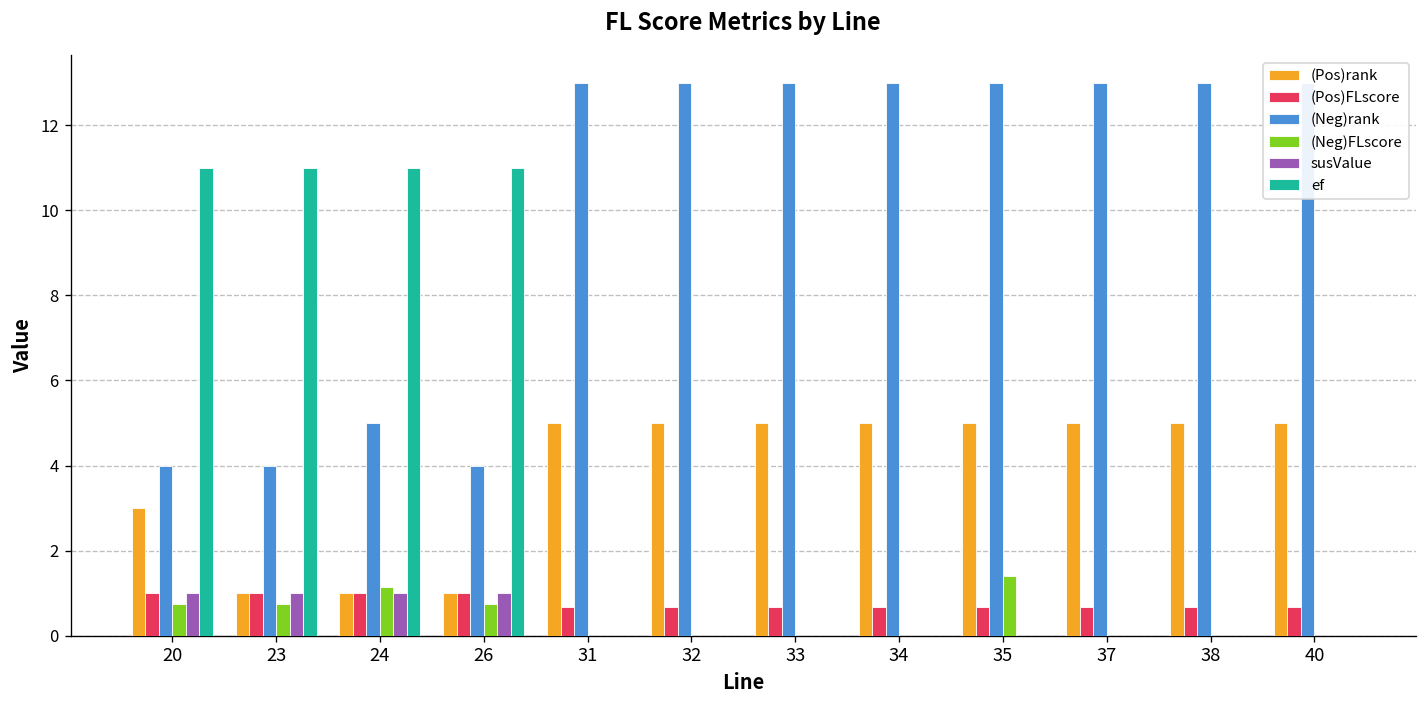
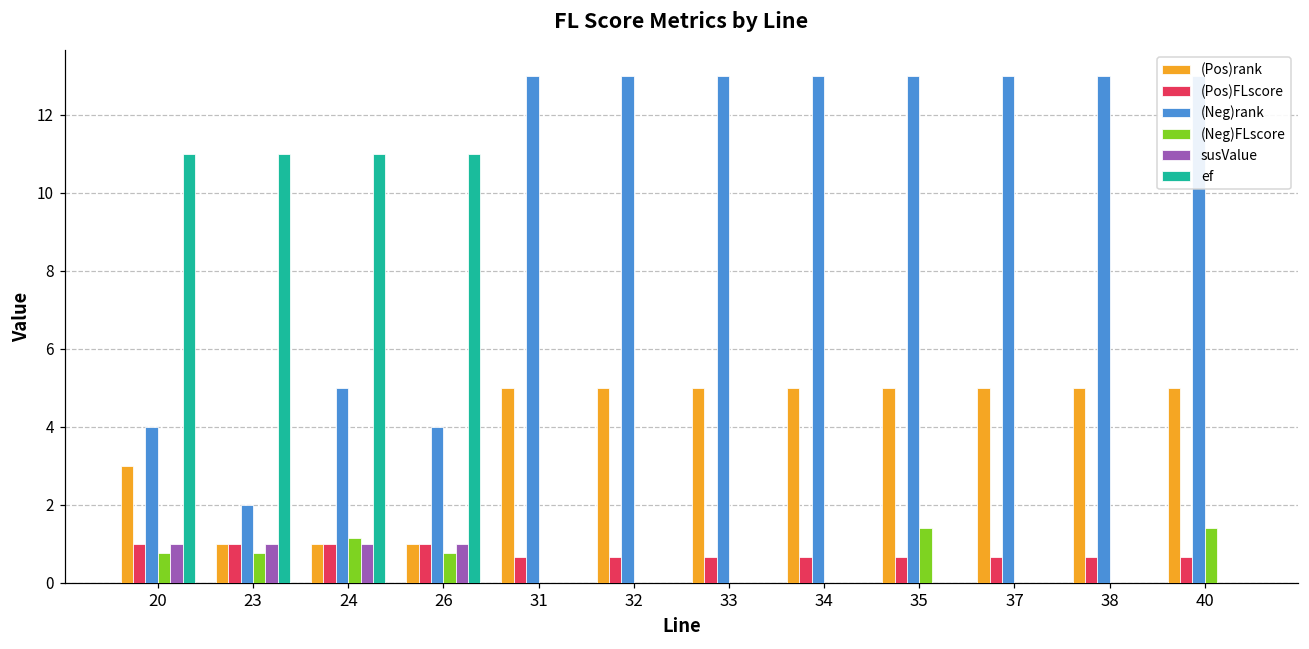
  {
    "(Pos)rank": {
      "20": 3.0,
      "23": 1.0,
      "24": 1.0,
      "26": 1.0,
      "31": 5.0,
      "32": 5.0,
      "33": 5.0,
      "34": 5.0,
      "35": 5.0,
      "37": 5.0,
      "38": 5.0,
      "40": 5.0
    },
    "(Pos)FLscore": {
      "20": 1.0,
      "23": 1.0,
      "24": 1.0,
      "26": 1.0,
      "31": 0.7,
      "32": 0.7,
      "33": 0.7,
      "34": 0.7,
      "35": 0.7,
      "37": 0.7,
      "38": 0.7,
      "40": 0.7
    },
    "(Neg)rank": {
      "20": 4,
-     "23": 4,
+     "23": 2,
      "24": 5,
      "26": 4,
      "31": 13,
      "32": 13,
      "33": 13,
      "34": 13,
      "35": 13,
      "37": 13,
      "38": 13
    },
    "(Neg)FLscore": {
      "20": 0.8,
      "23": 0.8,
      "24": 1.2,
      "26": 0.8,
      "31": 0.0,
      "32": 0.0,
      "33": 0.0,
      "34": 0.0,
      "35": 1.4,
      "37": 0.0,
      "38": 0.0,
-     "40": 0.0
+     "40": 1.4
    },
    "susValue": {
      "20": 1.0,
      "23": 1.0,
      "24": 1.0,
      "26": 1.0,
      "31": 0.0,
      "32": 0.0,
      "33": 0.0,
      "34": 0.0,
      "35": 0.0,
      "37": 0.0,
      "38": 0.0,
      "40": 0.0
    },
    "ef": {
      "20": 11.0,
      "23": 11.0,
      "24": 11.0,
      "26": 11.0,
      "31": 0.0,
      "32": 0.0,
      "33": 0.0,
      "34": 0.0,
      "35": 0.0,
      "37": 0.0,
      "38": 0.0,
      "40": 0.0
    }
  }
